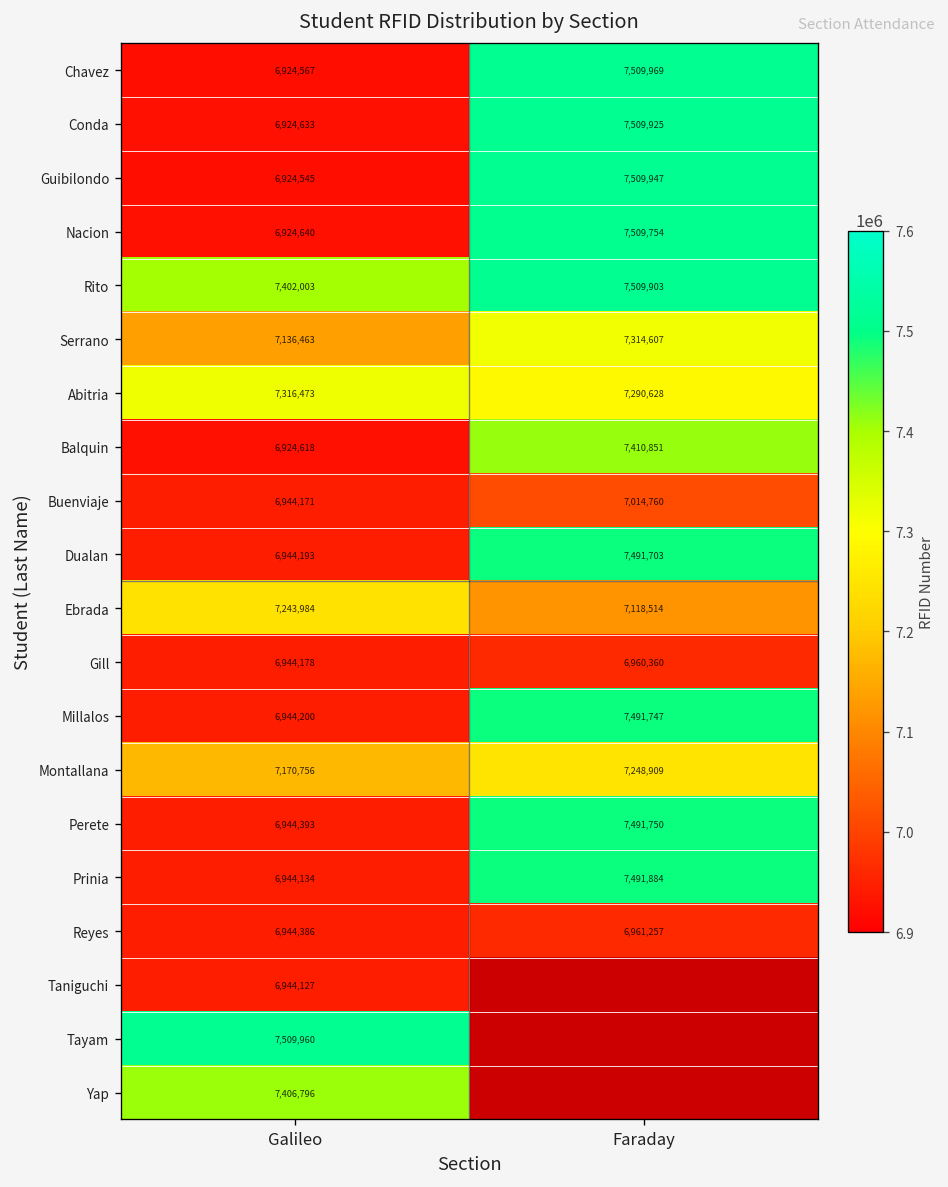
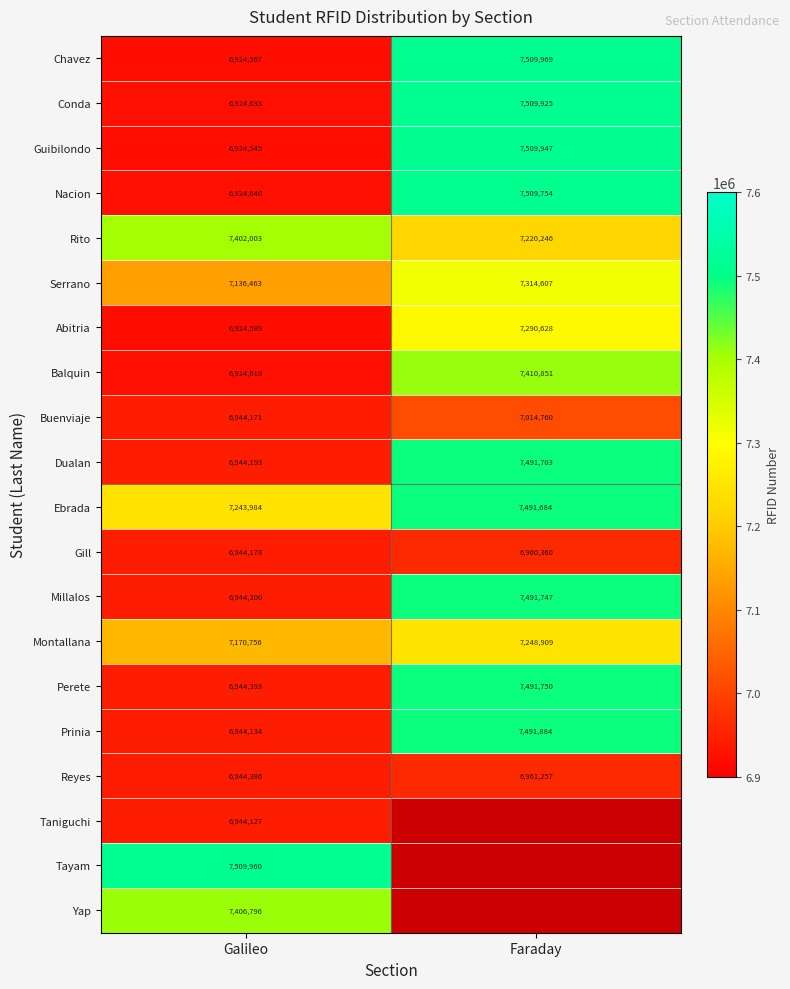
  {
    "Chavez": {
      "Galileo": "6,924,567",
      "Faraday": "7,509,969"
    },
    "Conda": {
      "Galileo": "6,924,633",
      "Faraday": "7,509,925"
    },
    "Guibilondo": {
      "Galileo": "6,924,545",
      "Faraday": "7,509,947"
    },
    "Nacion": {
      "Galileo": "6,924,640",
      "Faraday": "7,509,754"
    },
    "Rito": {
      "Galileo": "7,402,003",
-     "Faraday": "7,509,903"
+     "Faraday": "7,220,246"
    },
    "Serrano": {
      "Galileo": "7,136,463",
      "Faraday": "7,314,607"
    },
    "Abitria": {
-     "Galileo": "7,316,473",
+     "Galileo": "6,924,589",
      "Faraday": "7,290,628"
    },
    "Balquin": {
      "Galileo": "6,924,618",
      "Faraday": "7,410,851"
    },
    "Buenviaje": {
      "Galileo": "6,944,171",
      "Faraday": "7,014,760"
    },
    "Dualan": {
      "Galileo": "6,944,193",
      "Faraday": "7,491,703"
    },
    "Ebrada": {
      "Galileo": "7,243,984",
-     "Faraday": "7,118,514"
+     "Faraday": "7,491,684"
    },
    "Gill": {
      "Galileo": "6,944,178",
      "Faraday": "6,960,360"
    },
    "Millalos": {
      "Galileo": "6,944,200",
      "Faraday": "7,491,747"
    },
    "Montallana": {
      "Galileo": "7,170,756",
      "Faraday": "7,248,909"
    },
    "Perete": {
      "Galileo": "6,944,393",
      "Faraday": "7,491,750"
    },
    "Prinia": {
      "Galileo": "6,944,134",
      "Faraday": "7,491,884"
    },
    "Reyes": {
      "Galileo": "6,944,386",
      "Faraday": "6,961,257"
    },
    "Taniguchi": {
      "Galileo": "6,944,127"
    },
    "Tayam": {
      "Galileo": "7,509,960"
    },
    "Yap": {
      "Galileo": "7,406,796"
    }
  }
